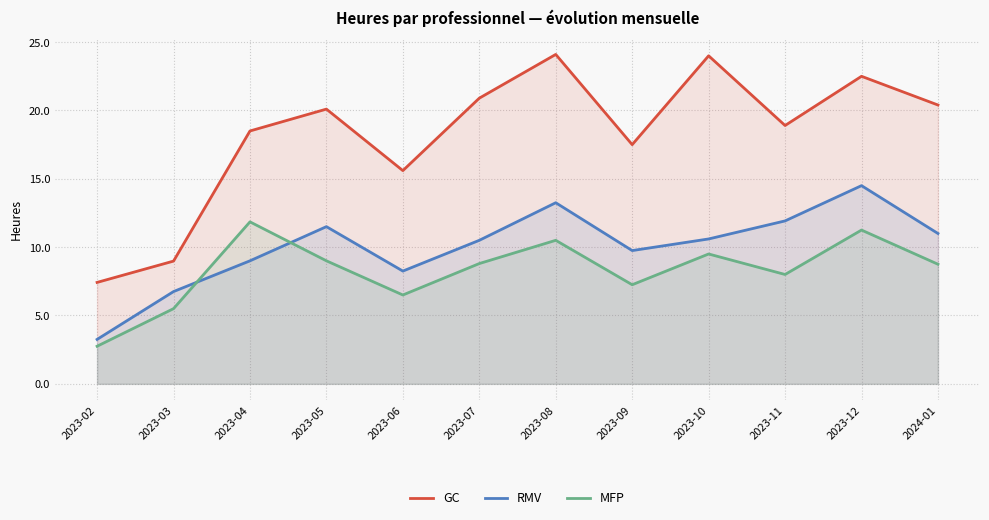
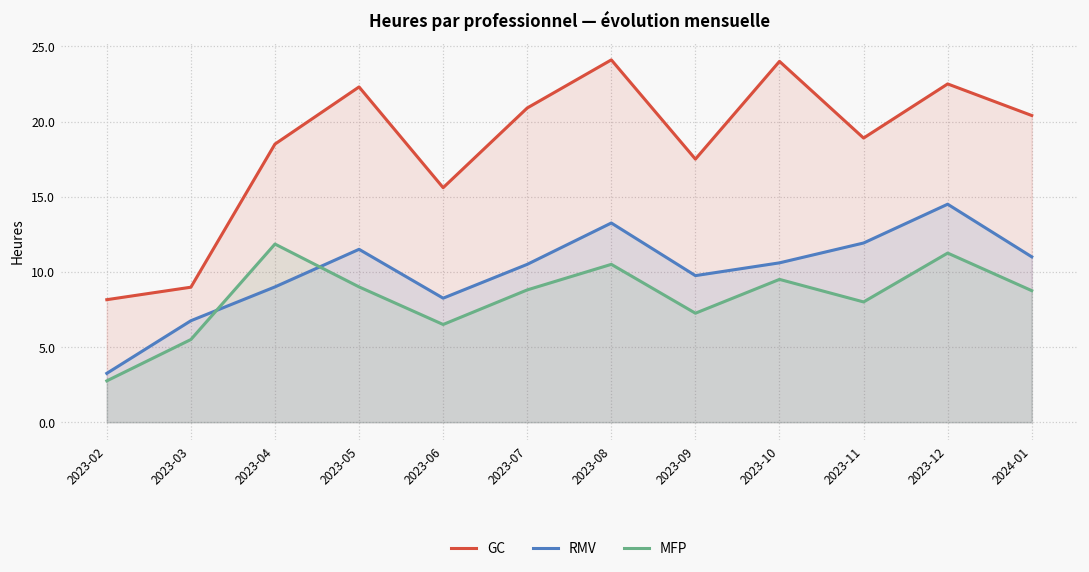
  {
    "GC": {
-     "2023-02": 7.4,
+     "2023-02": 8.2,
      "2023-03": 9.0,
      "2023-04": 18.5,
-     "2023-05": 20.1,
+     "2023-05": 22.3,
      "2023-06": 15.6,
      "2023-07": 20.9,
      "2023-08": 24.1,
      "2023-09": 17.5,
      "2023-10": 24.0,
      "2023-11": 18.9,
      "2023-12": 22.5,
      "2024-01": 20.4
    },
    "RMV": {
      "2023-02": 3.3,
      "2023-03": 6.8,
      "2023-04": 9.0,
      "2023-05": 11.5,
      "2023-06": 8.3,
      "2023-07": 10.5,
      "2023-08": 13.3,
      "2023-09": 9.8,
      "2023-10": 10.6,
      "2023-11": 11.9,
      "2023-12": 14.5,
      "2024-01": 11.0
    },
    "MFP": {
      "2023-02": 2.8,
      "2023-03": 5.5,
      "2023-04": 11.9,
      "2023-05": 9.0,
      "2023-06": 6.5,
      "2023-07": 8.8,
      "2023-08": 10.5,
      "2023-09": 7.3,
      "2023-10": 9.5,
      "2023-11": 8.0,
      "2023-12": 11.3,
      "2024-01": 8.8
    }
  }
